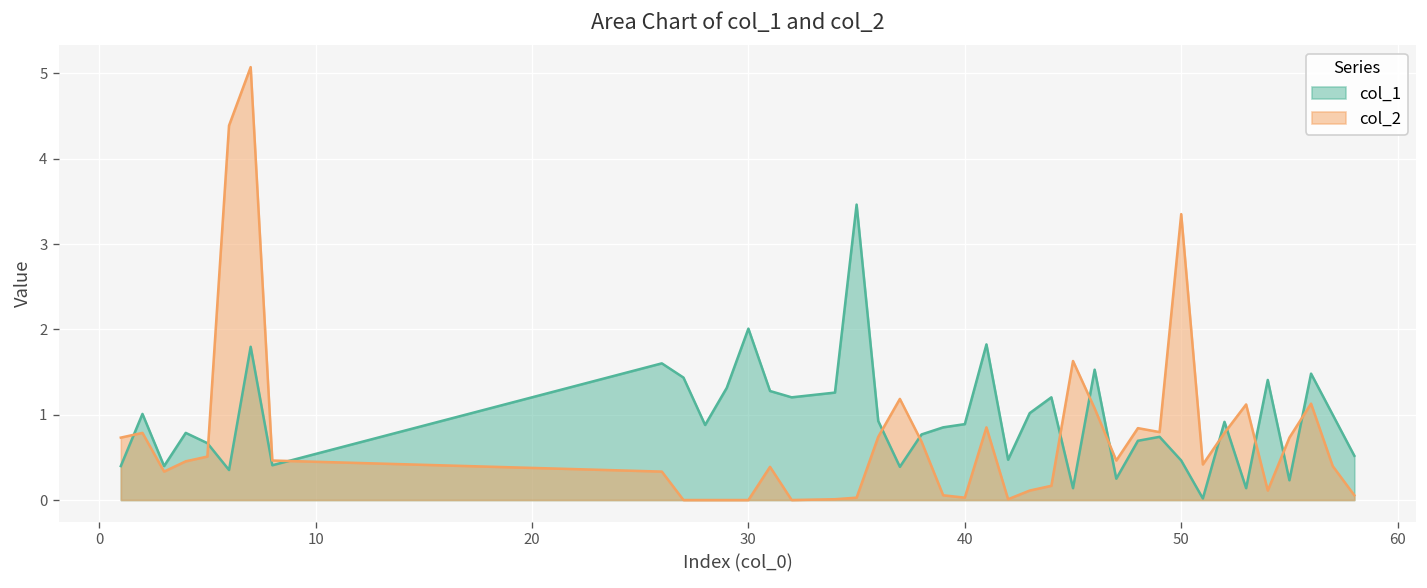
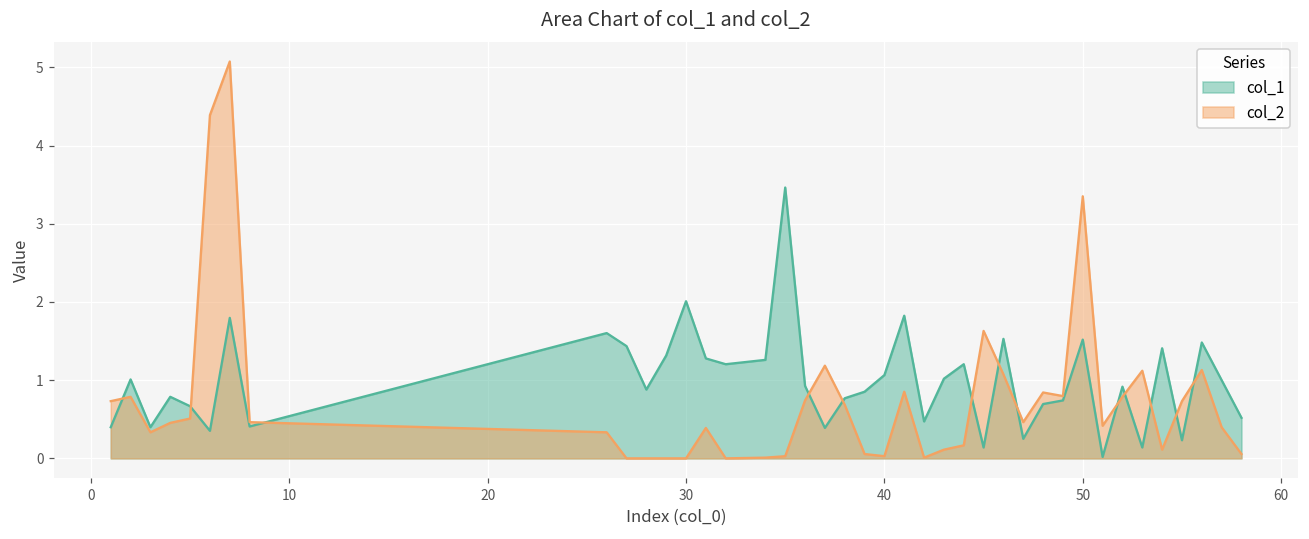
  {
    "col_1": {
      "30": 2.0,
-     "40": 0.9,
-     "50": 0.5
+     "40": 1.1,
+     "50": 1.5
    },
    "col_2": {
      "30": 0.0,
      "40": 0.0,
      "50": 3.4
    }
  }
